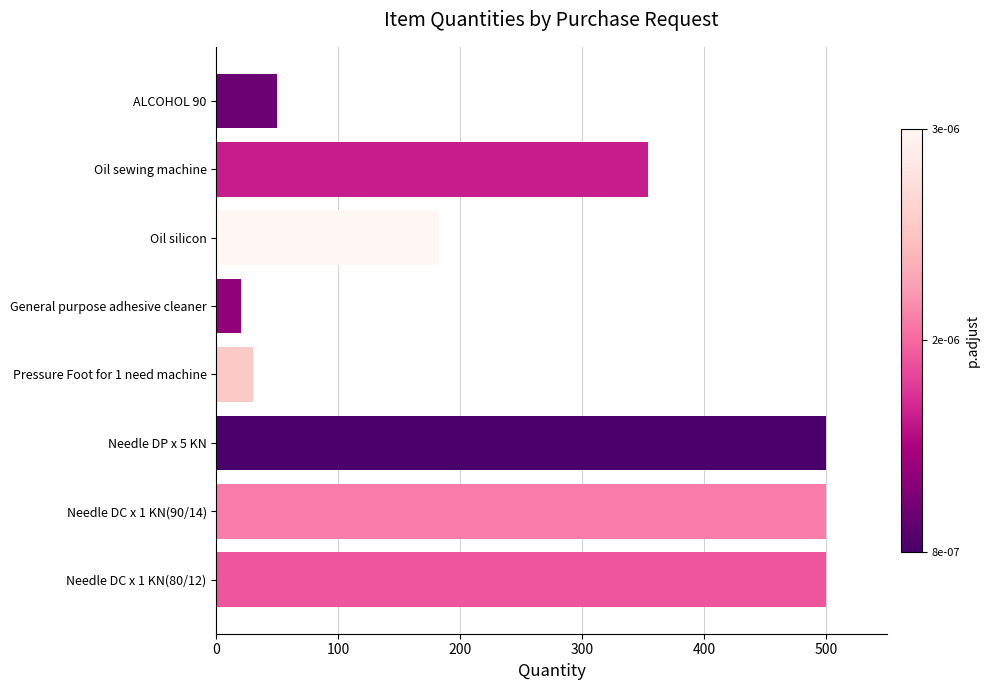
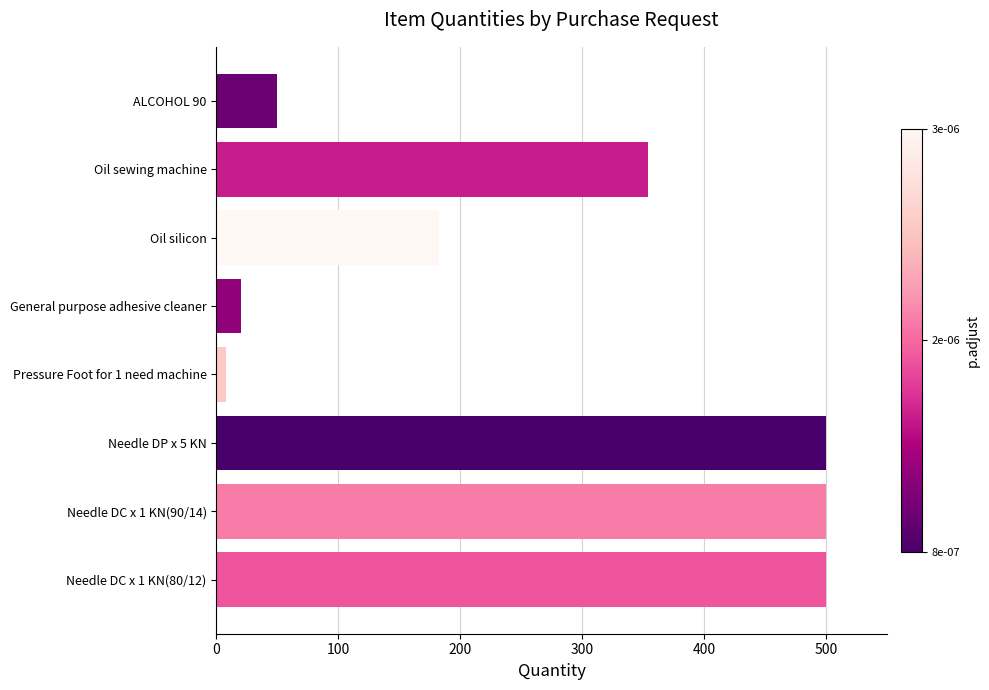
  {
    "ALCOHOL 90": 50,
    "Oil sewing machine": 354,
    "Oil silicon": 183,
    "General purpose adhesive cleaner": 20,
-   "Pressure Foot for 1 need machine": 30,
+   "Pressure Foot for 1 need machine": 8,
    "Needle DP x 5 KN": 500,
    "Needle DC x 1 KN(90/14)": 500,
    "Needle DC x 1 KN(80/12)": 500
  }
